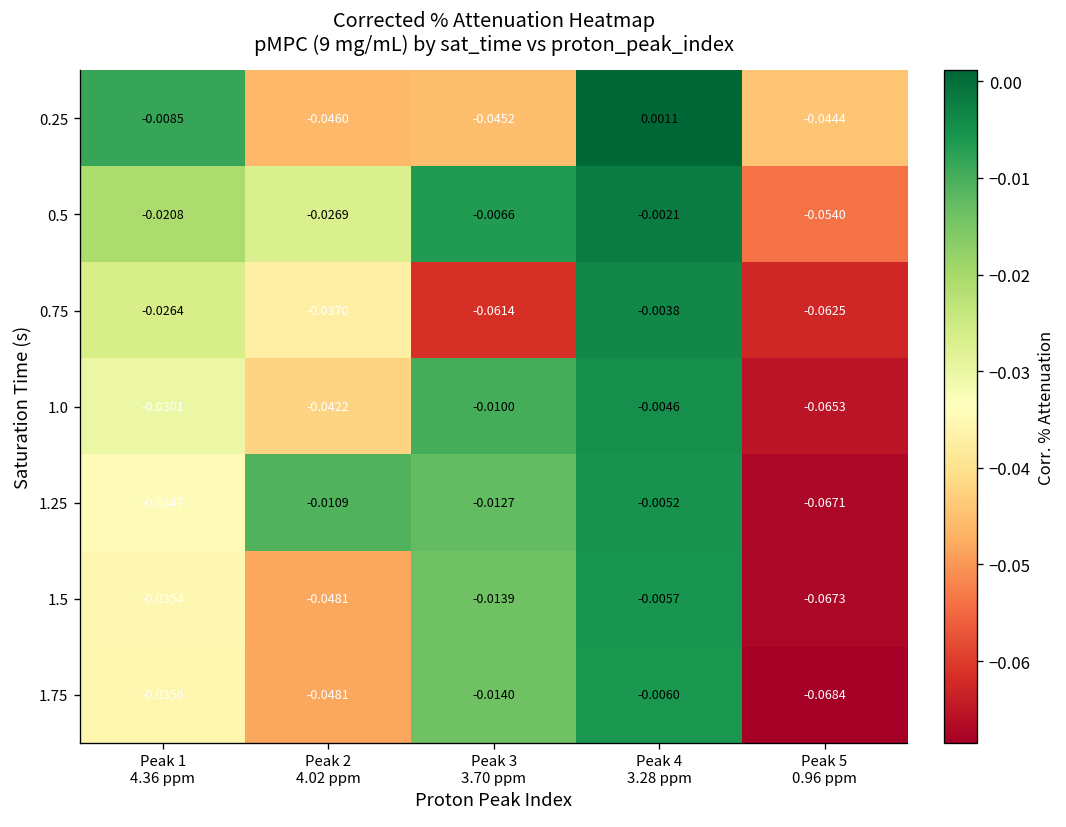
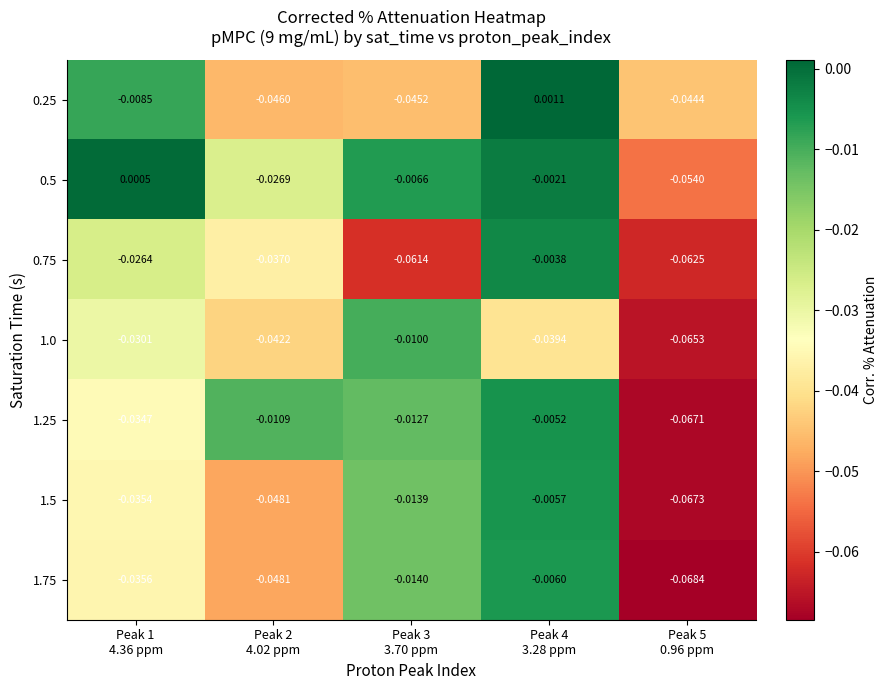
  {
    "0.25": {
      "Peak 1 4.36 ppm": -0.0085,
      "Peak 2 4.02 ppm": -0.0460,
      "Peak 3 3.70 ppm": -0.0452,
      "Peak 4 3.28 ppm": 0.0011,
      "Peak 5 0.96 ppm": -0.0444
    },
    "0.5": {
-     "Peak 1 4.36 ppm": -0.0208,
+     "Peak 1 4.36 ppm": 0.0005,
      "Peak 2 4.02 ppm": -0.0269,
      "Peak 3 3.70 ppm": -0.0066,
      "Peak 4 3.28 ppm": -0.0021,
      "Peak 5 0.96 ppm": -0.0540
    },
    "0.75": {
      "Peak 1 4.36 ppm": -0.0264,
      "Peak 2 4.02 ppm": -0.0370,
      "Peak 3 3.70 ppm": -0.0614,
      "Peak 4 3.28 ppm": -0.0038,
      "Peak 5 0.96 ppm": -0.0625
    },
    "1.0": {
      "Peak 1 4.36 ppm": -0.0301,
      "Peak 2 4.02 ppm": -0.0422,
      "Peak 3 3.70 ppm": -0.0100,
-     "Peak 4 3.28 ppm": -0.0046,
+     "Peak 4 3.28 ppm": -0.0394,
      "Peak 5 0.96 ppm": -0.0653
    },
    "1.25": {
      "Peak 1 4.36 ppm": -0.0347,
      "Peak 2 4.02 ppm": -0.0109,
      "Peak 3 3.70 ppm": -0.0127,
      "Peak 4 3.28 ppm": -0.0052,
      "Peak 5 0.96 ppm": -0.0671
    },
    "1.5": {
      "Peak 1 4.36 ppm": -0.0354,
      "Peak 2 4.02 ppm": -0.0481,
      "Peak 3 3.70 ppm": -0.0139,
      "Peak 4 3.28 ppm": -0.0057,
      "Peak 5 0.96 ppm": -0.0673
    },
    "1.75": {
      "Peak 1 4.36 ppm": -0.0356,
      "Peak 2 4.02 ppm": -0.0481,
      "Peak 3 3.70 ppm": -0.0140,
      "Peak 4 3.28 ppm": -0.0060,
      "Peak 5 0.96 ppm": -0.0684
    }
  }
